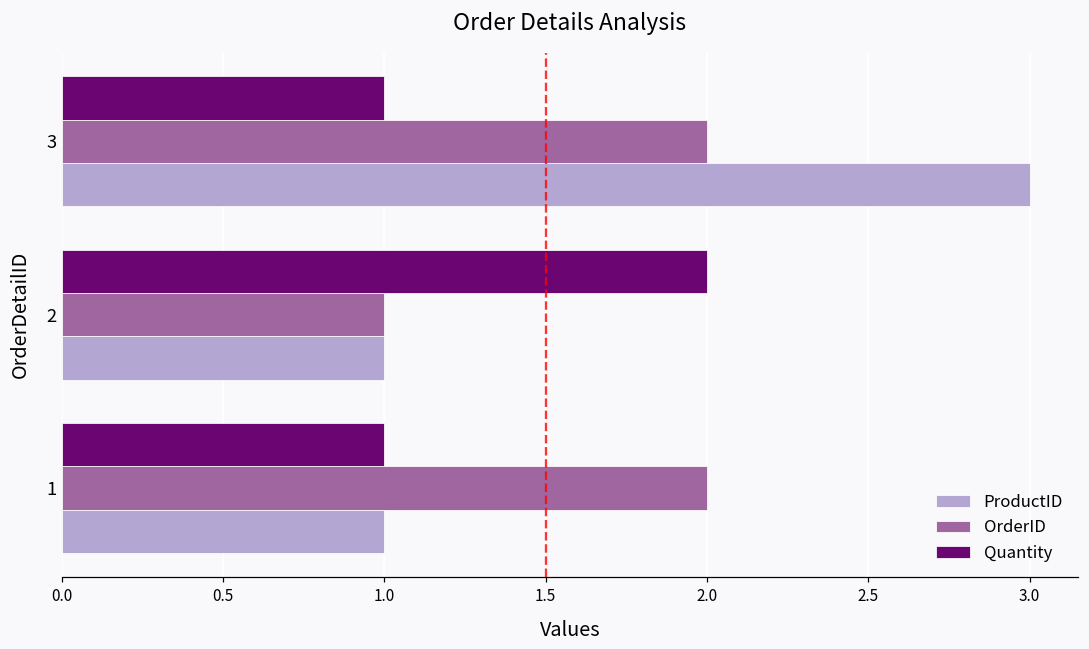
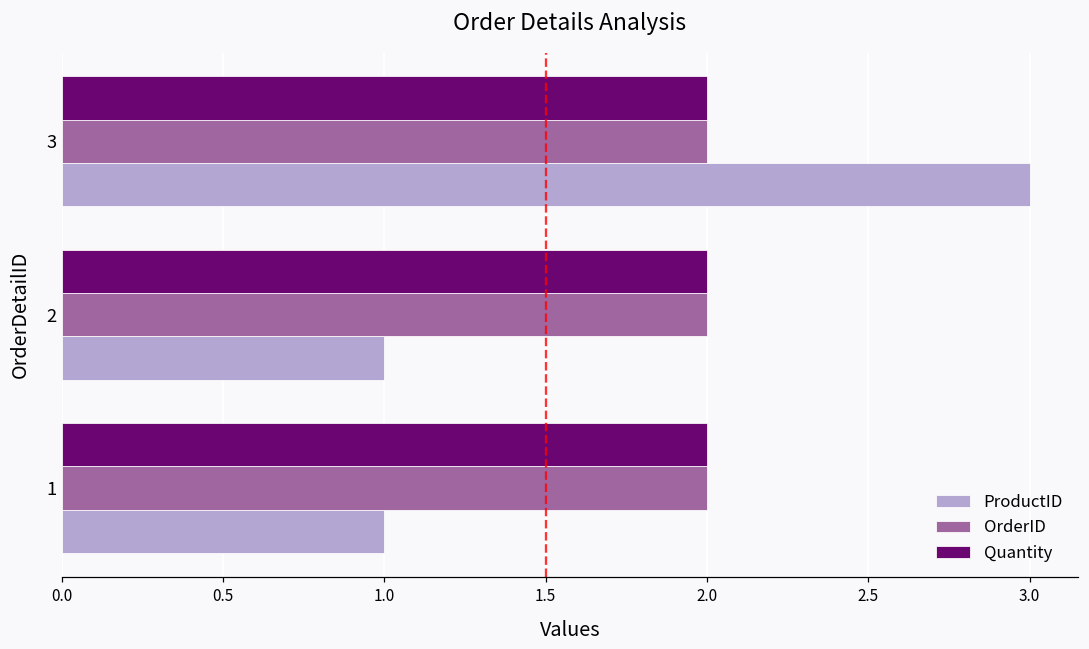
  {
    "ProductID": {
      "3": 3,
      "2": 1,
      "1": 1
    },
    "OrderID": {
      "3": 2,
-     "2": 1,
+     "2": 2,
      "1": 2
    },
    "Quantity": {
-     "3": 1,
+     "3": 2,
      "2": 2,
-     "1": 1
+     "1": 2
    }
  }
